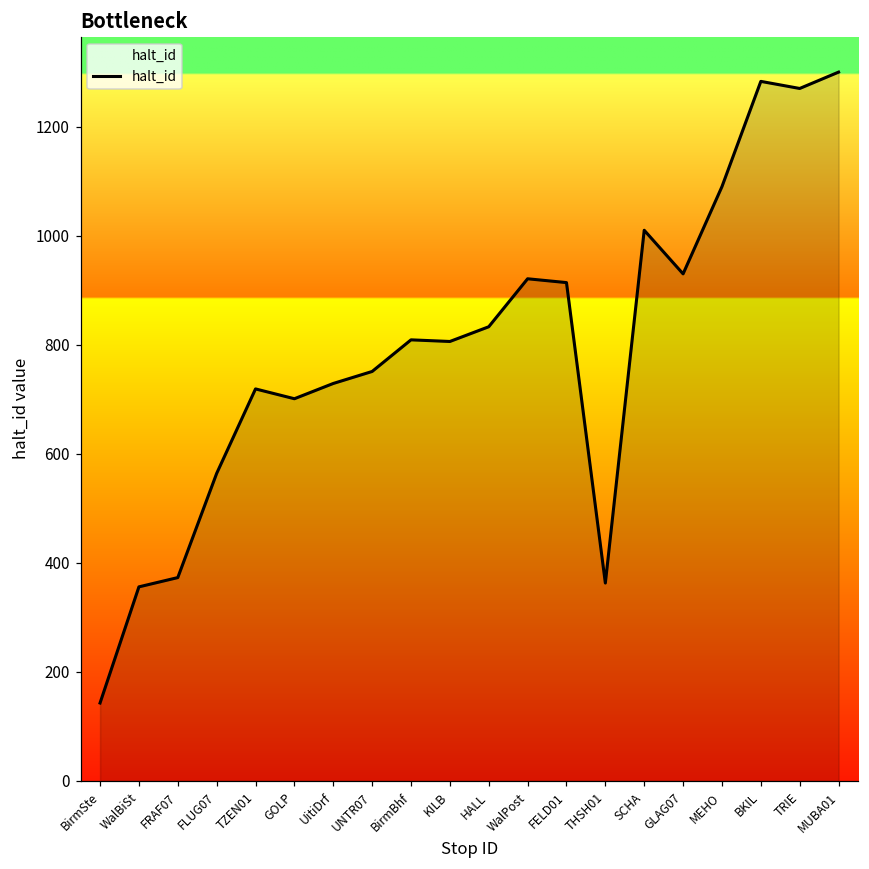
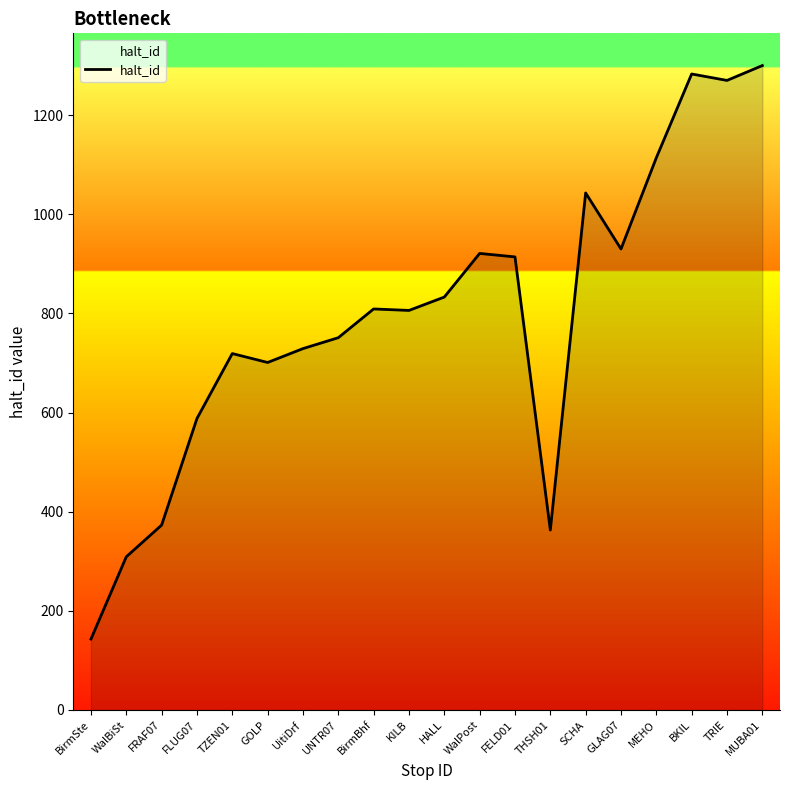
  {
    "BirmSte": 140,
-   "WalBiSt": 360,
+   "WalBiSt": 310,
    "FRAF07": 370,
-   "FLUG07": 560,
+   "FLUG07": 590,
    "TZEN01": 720,
    "GOLP": 700,
    "UitiDrf": 730,
    "UNTR07": 750,
    "BirmBhf": 810,
    "KILB": 810,
    "HALL": 830,
    "WalPost": 920,
    "FELD01": 910,
    "THSH01": 360,
-   "SCHA": 1010,
+   "SCHA": 1040,
    "GLAG07": 930,
-   "MEHO": 1090,
+   "MEHO": 1110,
    "BKIL": 1280,
    "TRIE": 1270,
    "MUBA01": 1300
  }
